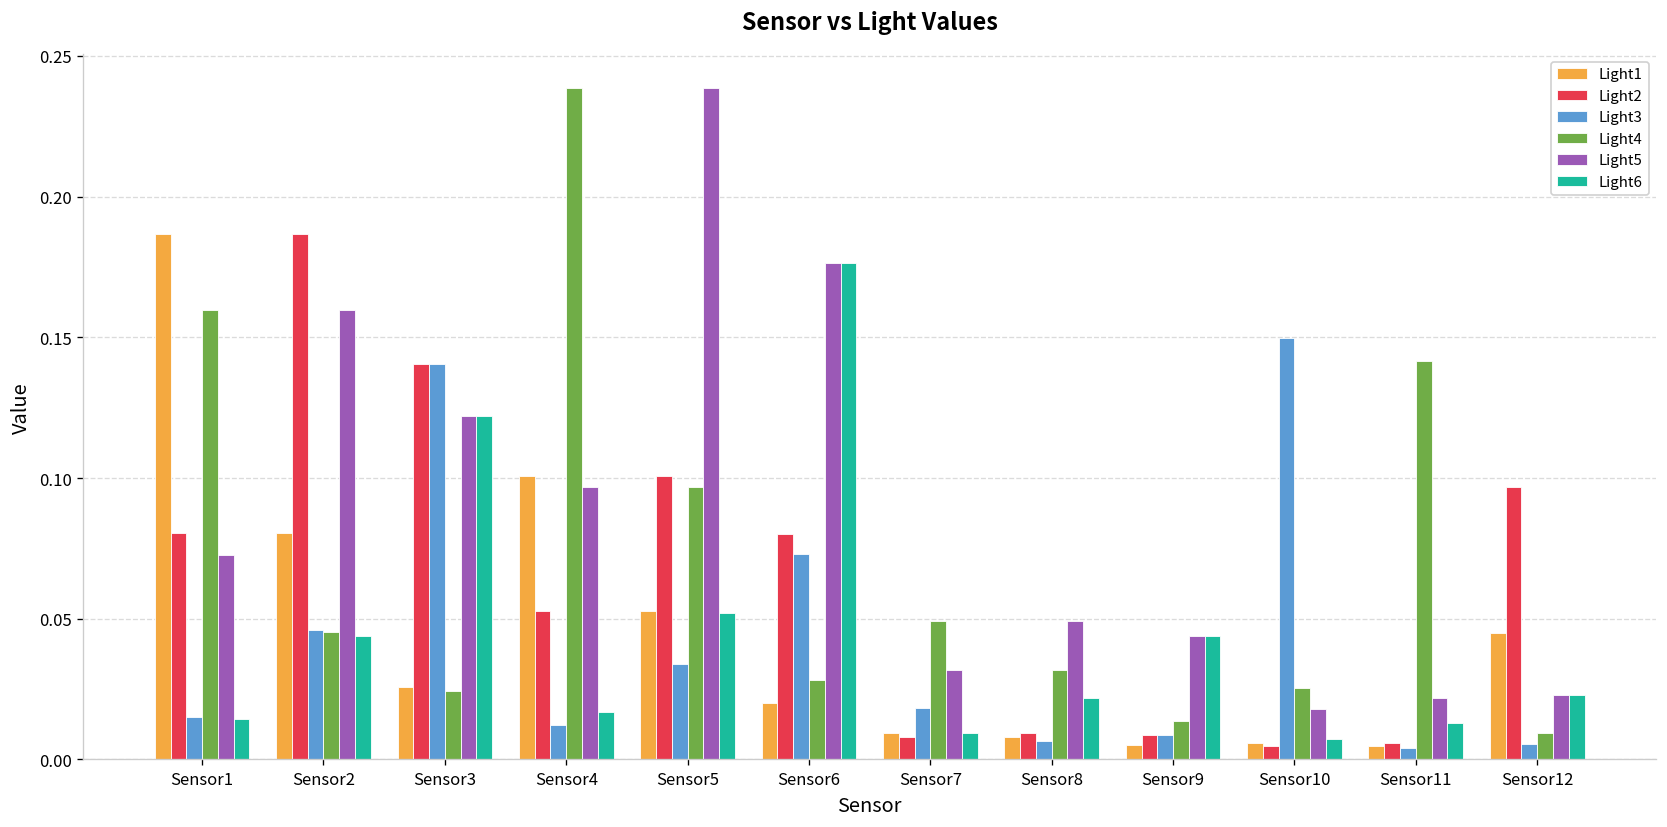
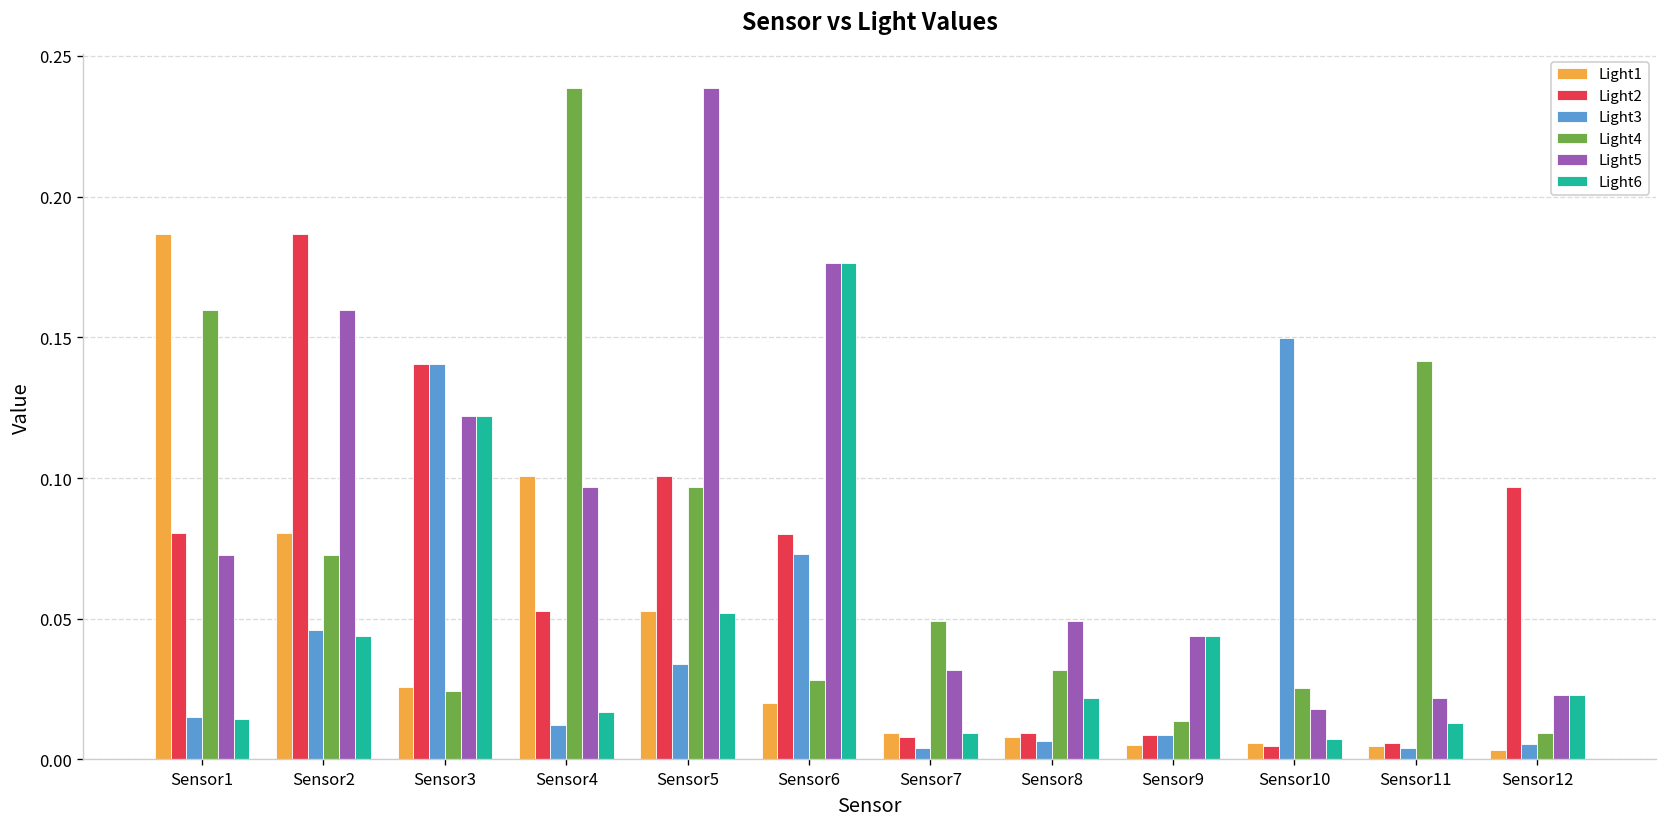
  {
    "Light1": {
      "Sensor1": 0.187,
      "Sensor2": 0.080,
      "Sensor3": 0.026,
      "Sensor4": 0.101,
      "Sensor5": 0.053,
      "Sensor6": 0.020,
      "Sensor7": 0.009,
      "Sensor8": 0.008,
      "Sensor9": 0.005,
      "Sensor10": 0.006,
      "Sensor11": 0.005,
-     "Sensor12": 0.045
+     "Sensor12": 0.003
    },
    "Light2": {
      "Sensor1": 0.080,
      "Sensor2": 0.187,
      "Sensor3": 0.141,
      "Sensor4": 0.053,
      "Sensor5": 0.101,
      "Sensor6": 0.080,
      "Sensor7": 0.008,
      "Sensor8": 0.009,
      "Sensor9": 0.009,
      "Sensor10": 0.005,
      "Sensor11": 0.006,
      "Sensor12": 0.097
    },
    "Light3": {
      "Sensor1": 0.015,
      "Sensor2": 0.046,
      "Sensor3": 0.141,
      "Sensor4": 0.012,
      "Sensor5": 0.034,
      "Sensor6": 0.073,
-     "Sensor7": 0.018,
+     "Sensor7": 0.004,
      "Sensor8": 0.007,
      "Sensor9": 0.009,
      "Sensor10": 0.150,
      "Sensor11": 0.004,
      "Sensor12": 0.006
    },
    "Light4": {
      "Sensor1": 0.160,
-     "Sensor2": 0.045,
+     "Sensor2": 0.073,
      "Sensor3": 0.024,
      "Sensor4": 0.239,
      "Sensor5": 0.097,
      "Sensor6": 0.028,
      "Sensor7": 0.049,
      "Sensor8": 0.032,
      "Sensor9": 0.014,
      "Sensor10": 0.026,
      "Sensor11": 0.142,
      "Sensor12": 0.009
    },
    "Light5": {
      "Sensor1": 0.073,
      "Sensor2": 0.160,
      "Sensor3": 0.122,
      "Sensor4": 0.097,
      "Sensor5": 0.239,
      "Sensor6": 0.176,
      "Sensor7": 0.032,
      "Sensor8": 0.049,
      "Sensor9": 0.044,
      "Sensor10": 0.018,
      "Sensor11": 0.022,
      "Sensor12": 0.023
    },
    "Light6": {
      "Sensor1": 0.014,
      "Sensor2": 0.044,
      "Sensor3": 0.122,
      "Sensor4": 0.017,
      "Sensor5": 0.052,
      "Sensor6": 0.176,
      "Sensor7": 0.009,
      "Sensor8": 0.022,
      "Sensor9": 0.044,
      "Sensor10": 0.007,
      "Sensor11": 0.013,
      "Sensor12": 0.023
    }
  }
